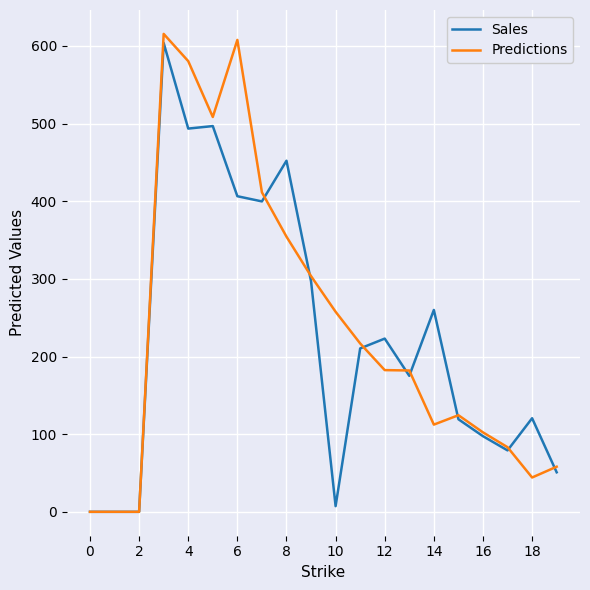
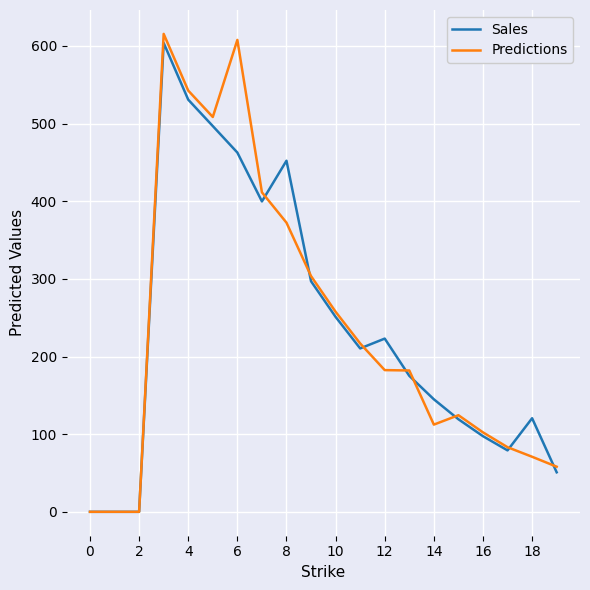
  {
    "Sales": {
-     "4": 490,
-     "6": 410,
+     "4": 530,
+     "6": 460,
      "8": 450,
-     "10": 10,
+     "10": 250,
      "12": 220,
-     "14": 260,
+     "14": 140,
      "16": 100,
      "18": 120
    },
    "Predictions": {
-     "4": 580,
+     "4": 540,
      "6": 610,
-     "8": 350,
+     "8": 370,
      "10": 260,
      "12": 180,
      "14": 110,
      "16": 100,
-     "18": 40
+     "18": 70
    }
  }
